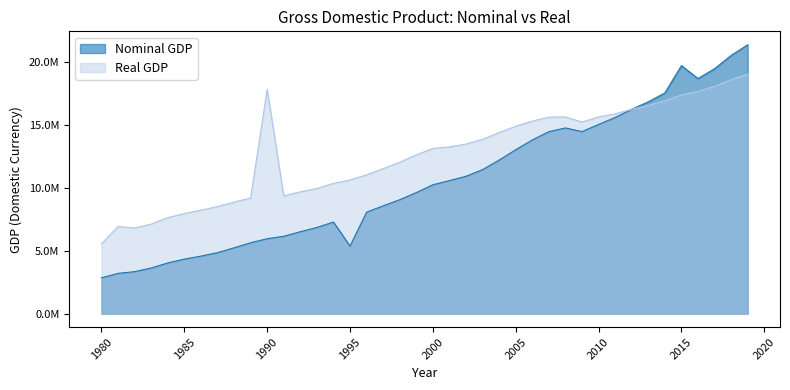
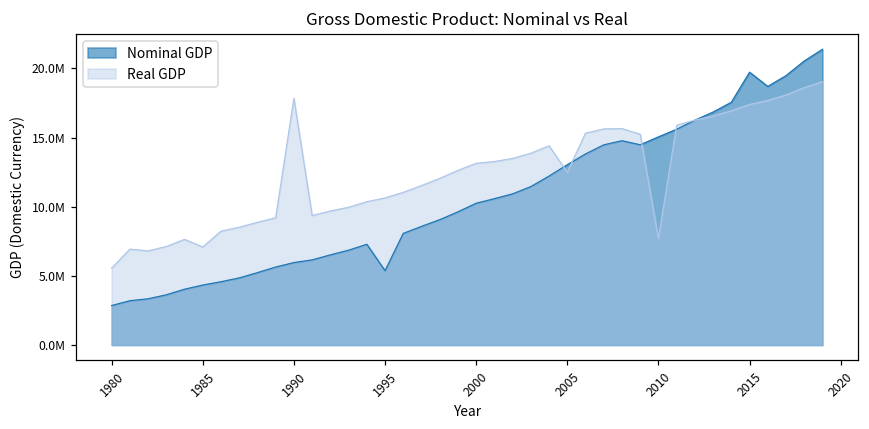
  {
    "Nominal GDP": {
      "1980": 2900000,
      "1985": 4300000,
      "1990": 6000000,
      "1995": 5400000,
      "2000": 10300000,
      "2005": 13000000,
      "2010": 15000000,
      "2015": 19700000
    },
    "Real GDP": {
      "1980": 5600000,
-     "1985": 8000000,
+     "1985": 7100000,
      "1990": 17800000,
      "1995": 10600000,
      "2000": 13100000,
-     "2005": 14900000,
-     "2010": 15600000,
+     "2005": 12500000,
+     "2010": 7700000,
      "2015": 17400000
    }
  }
